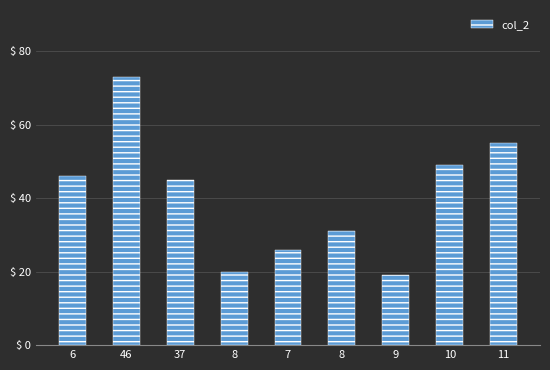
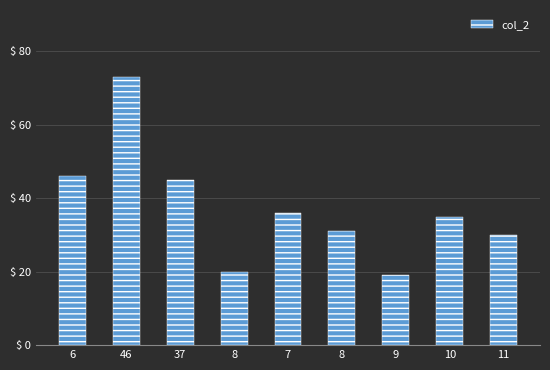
  {
    "6": "$ 46",
    "46": "$ 73",
    "37": "$ 45",
-   "7": "$ 26",
+   "7": "$ 36",
    "9": "$ 19",
-   "10": "$ 49",
-   "11": "$ 55"
+   "10": "$ 35",
+   "11": "$ 30"
  }
